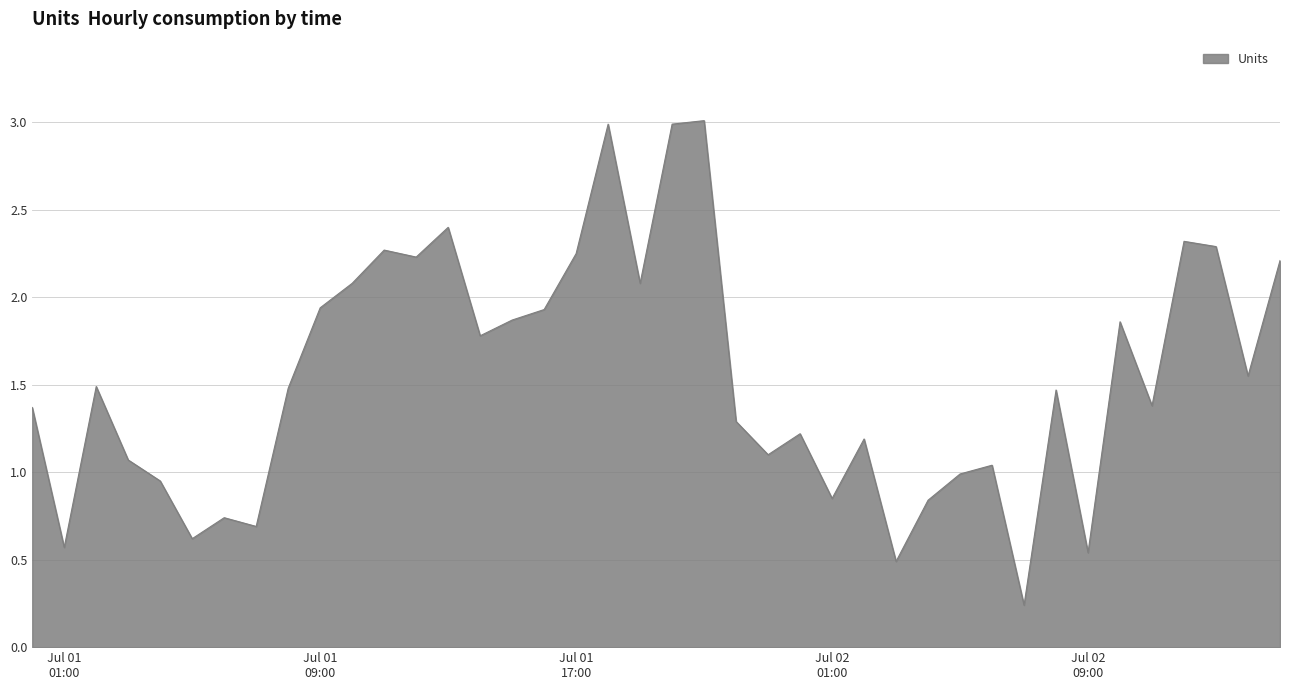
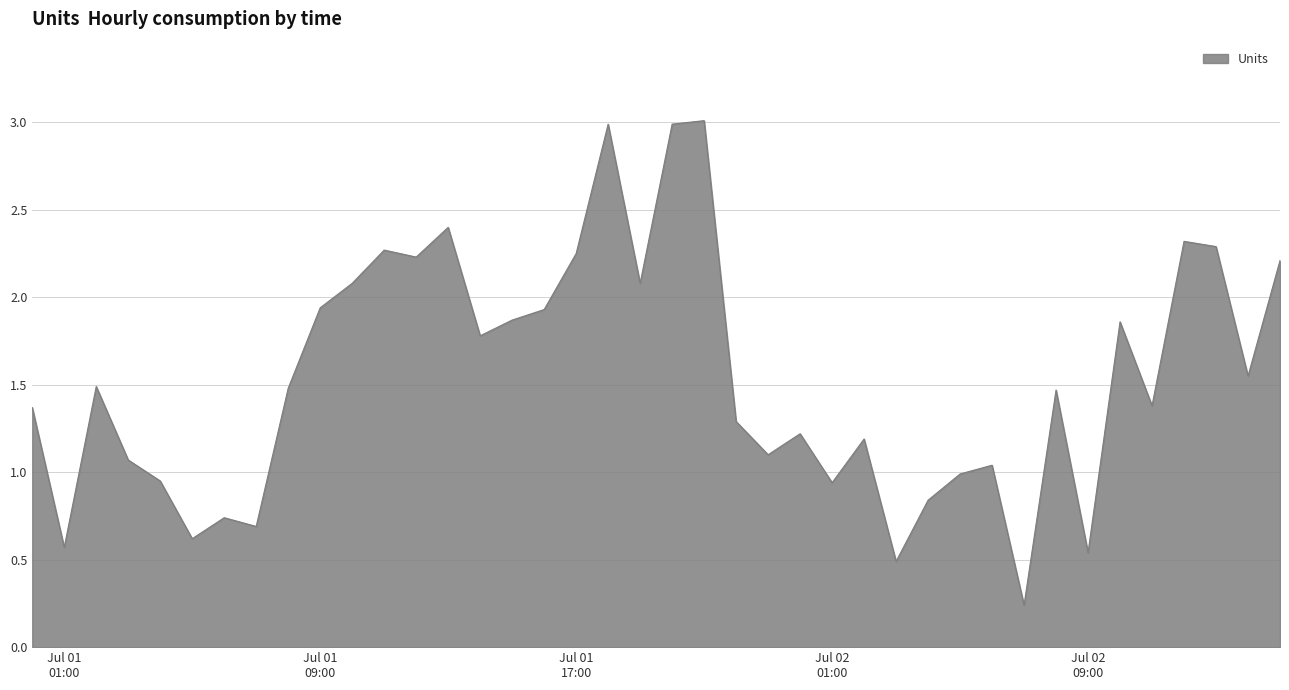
  {
    "Jul 01 01:00": 0.57,
    "Jul 01 09:00": 1.94,
    "Jul 01 17:00": 2.25,
-   "Jul 02 01:00": 0.85,
+   "Jul 02 01:00": 0.94,
    "Jul 02 09:00": 0.54
  }
